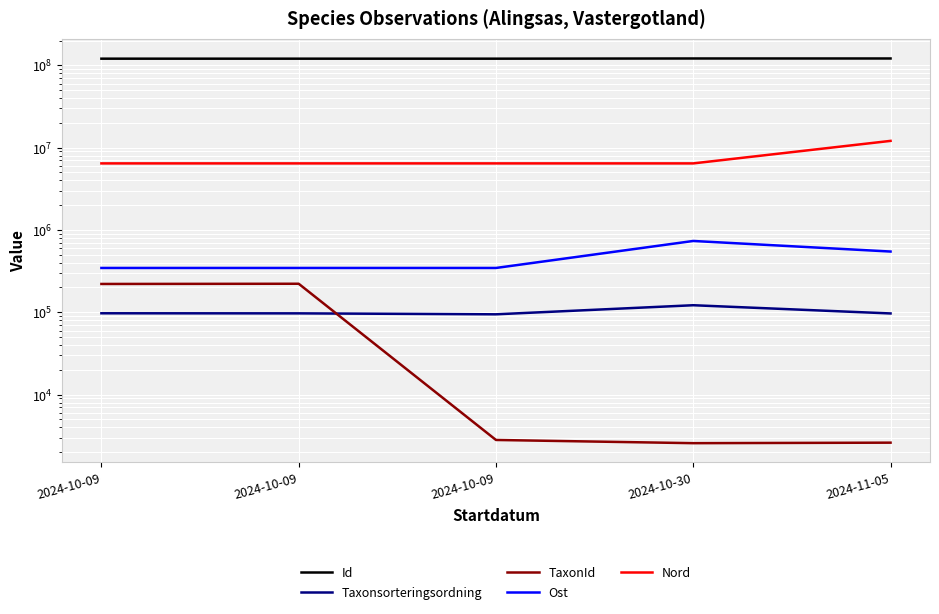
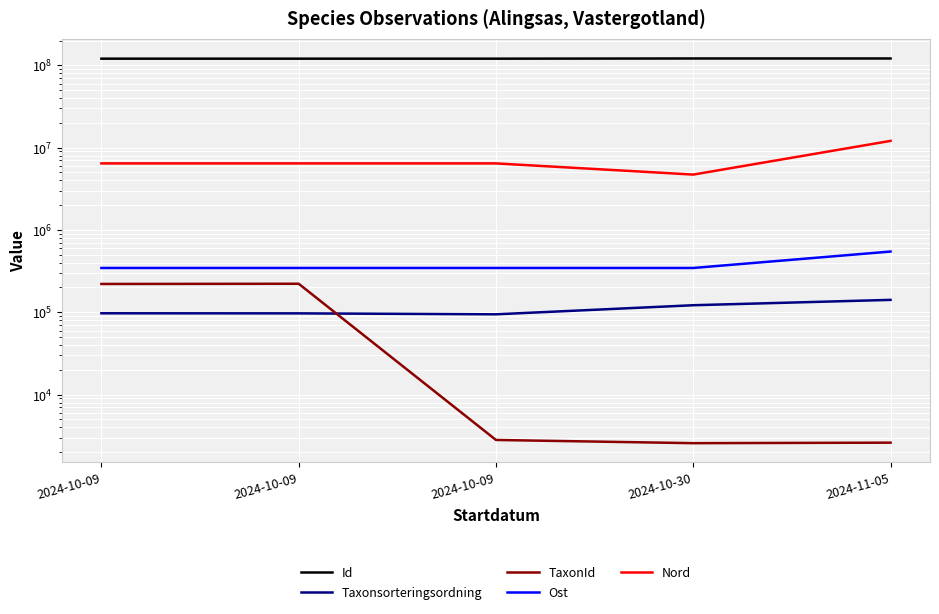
  {
    "Id": {
      "2024-10-30": 120000000,
      "2024-11-05": 120000000
    },
    "Taxonsorteringsordning": {
      "2024-10-30": 120000,
-     "2024-11-05": 100000
+     "2024-11-05": 140000
    },
    "TaxonId": {
      "2024-10-30": 2600,
      "2024-11-05": 2600
    },
    "Ost": {
-     "2024-10-30": 700000,
+     "2024-10-30": 350000,
      "2024-11-05": 500000
    },
    "Nord": {
-     "2024-10-30": 6000000,
+     "2024-10-30": 5000000,
      "2024-11-05": 12000000
    }
  }
